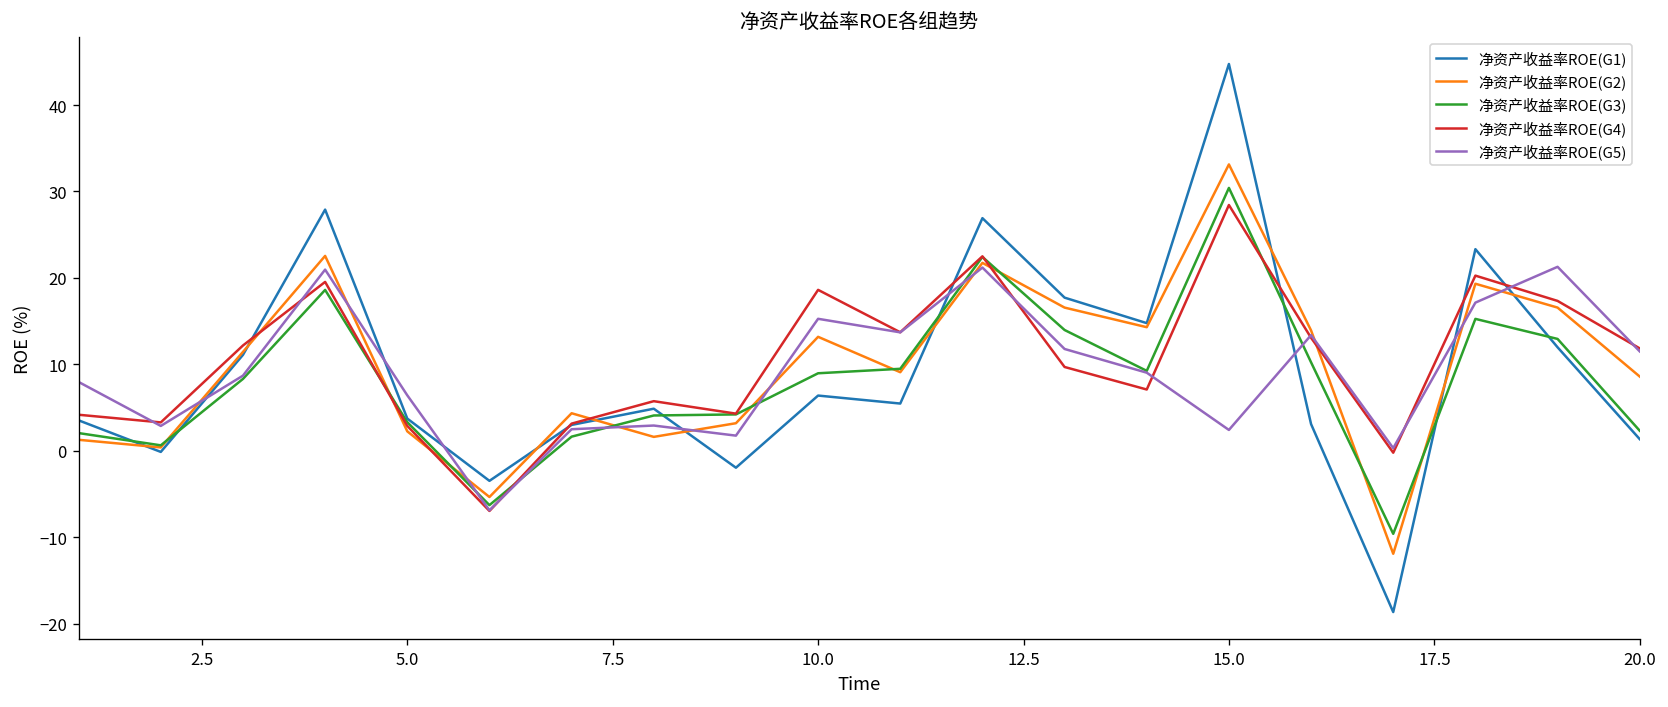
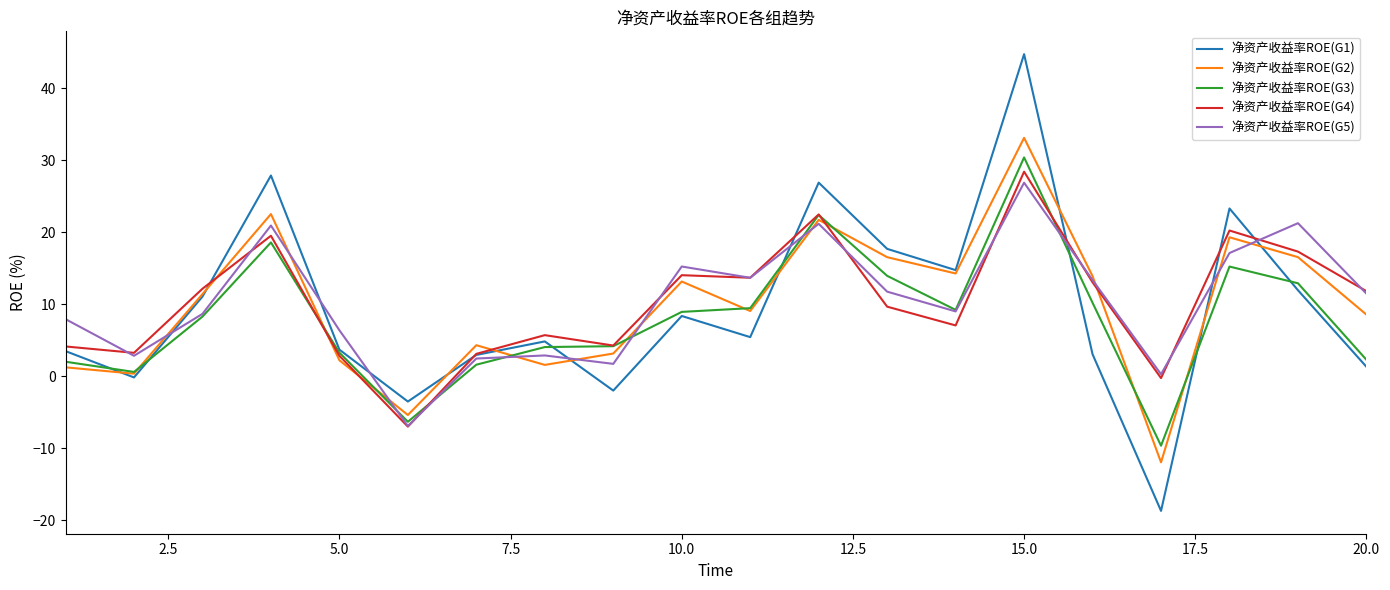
  {
    "净资产收益率ROE(G1)": {
      "5.0": 4,
-     "10.0": 6,
+     "10.0": 8,
      "15.0": 45,
      "20.0": 1
    },
    "净资产收益率ROE(G2)": {
      "5.0": 2,
      "10.0": 13,
      "15.0": 33,
      "20.0": 9
    },
    "净资产收益率ROE(G3)": {
      "5.0": 3,
      "10.0": 9,
      "15.0": 30,
      "20.0": 2
    },
    "净资产收益率ROE(G4)": {
      "5.0": 3,
-     "10.0": 19,
+     "10.0": 14,
      "15.0": 28
    },
    "净资产收益率ROE(G5)": {
      "5.0": 6,
      "10.0": 15,
-     "15.0": 2
+     "15.0": 27
    }
  }
